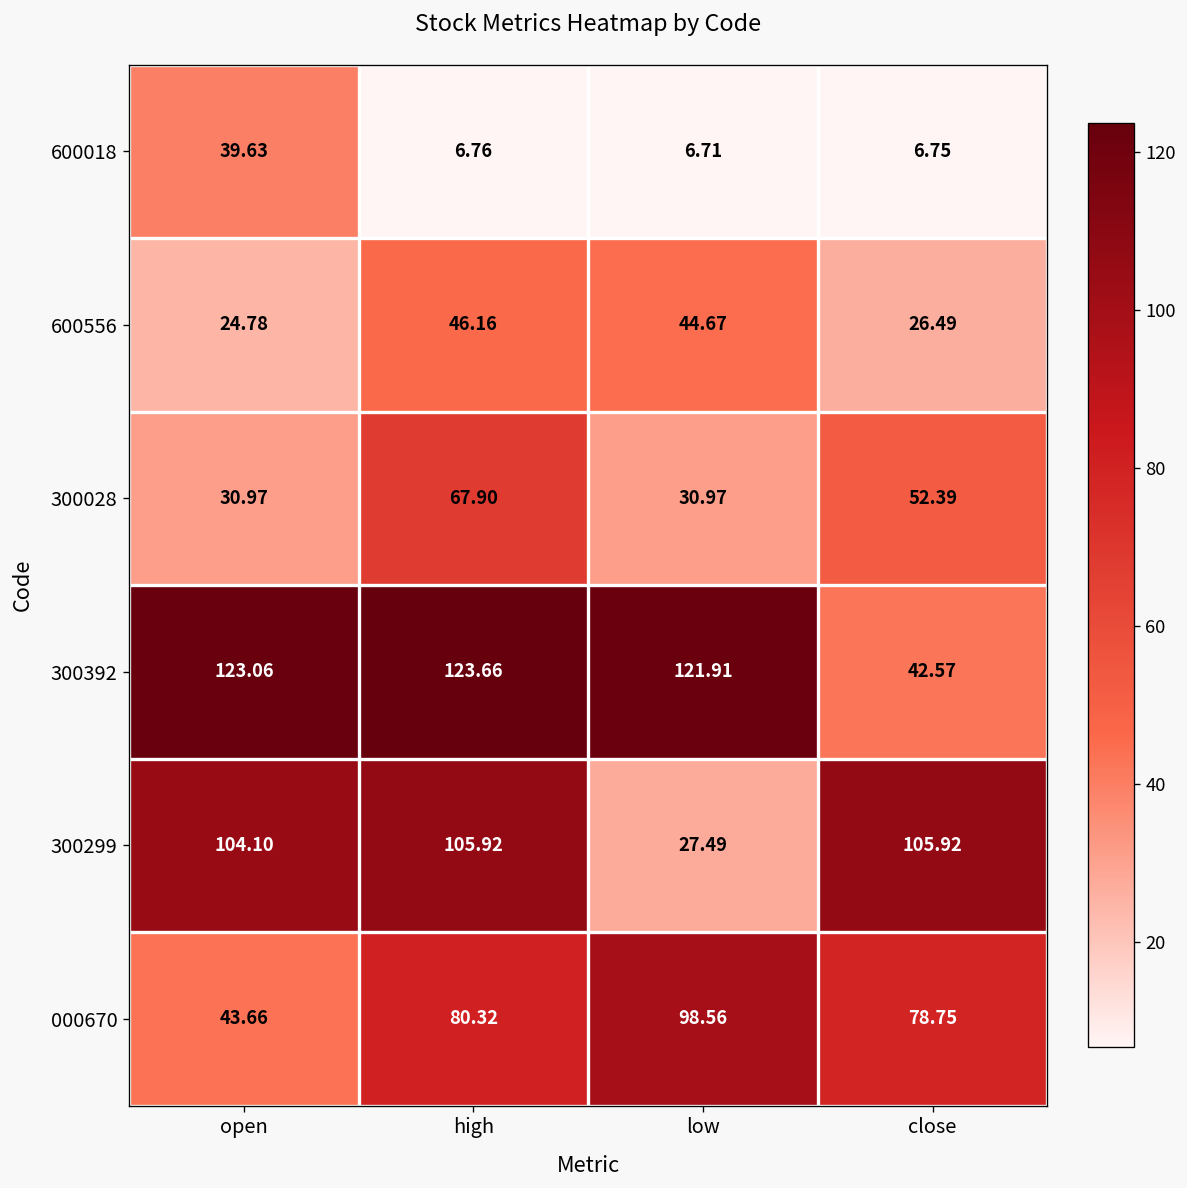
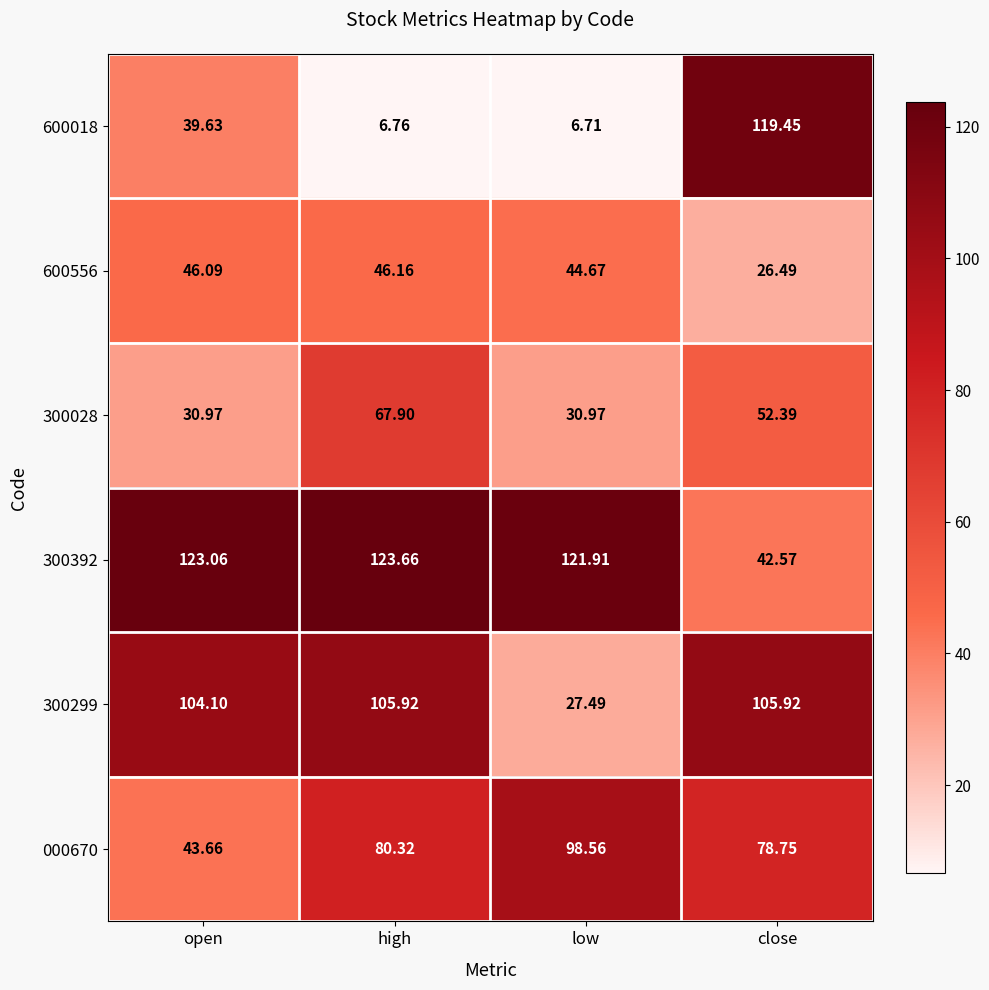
  {
    "600018": {
      "open": 39.63,
      "high": 6.76,
      "low": 6.71,
-     "close": 6.75
+     "close": 119.45
    },
    "600556": {
-     "open": 24.78,
+     "open": 46.09,
      "high": 46.16,
      "low": 44.67,
      "close": 26.49
    },
    "300028": {
      "open": 30.97,
      "high": 67.90,
      "low": 30.97,
      "close": 52.39
    },
    "300392": {
      "open": 123.06,
      "high": 123.66,
      "low": 121.91,
      "close": 42.57
    },
    "300299": {
      "open": 104.10,
      "high": 105.92,
      "low": 27.49,
      "close": 105.92
    },
    "000670": {
      "open": 43.66,
      "high": 80.32,
      "low": 98.56,
      "close": 78.75
    }
  }
